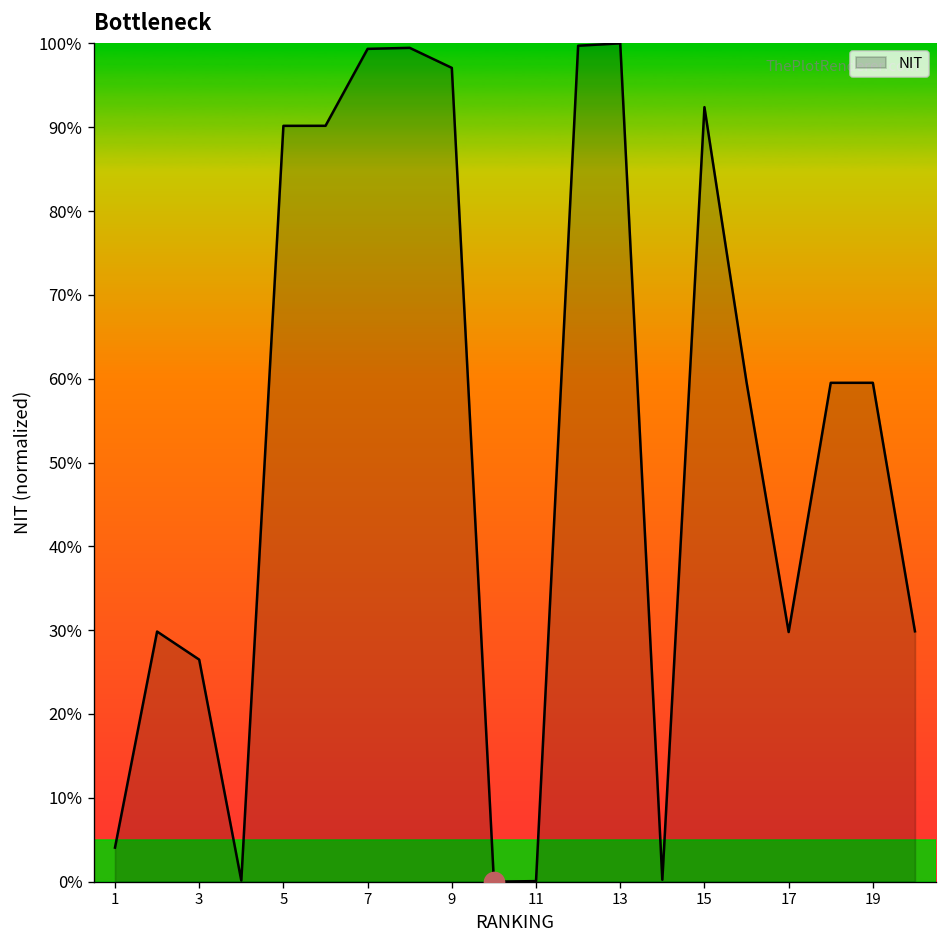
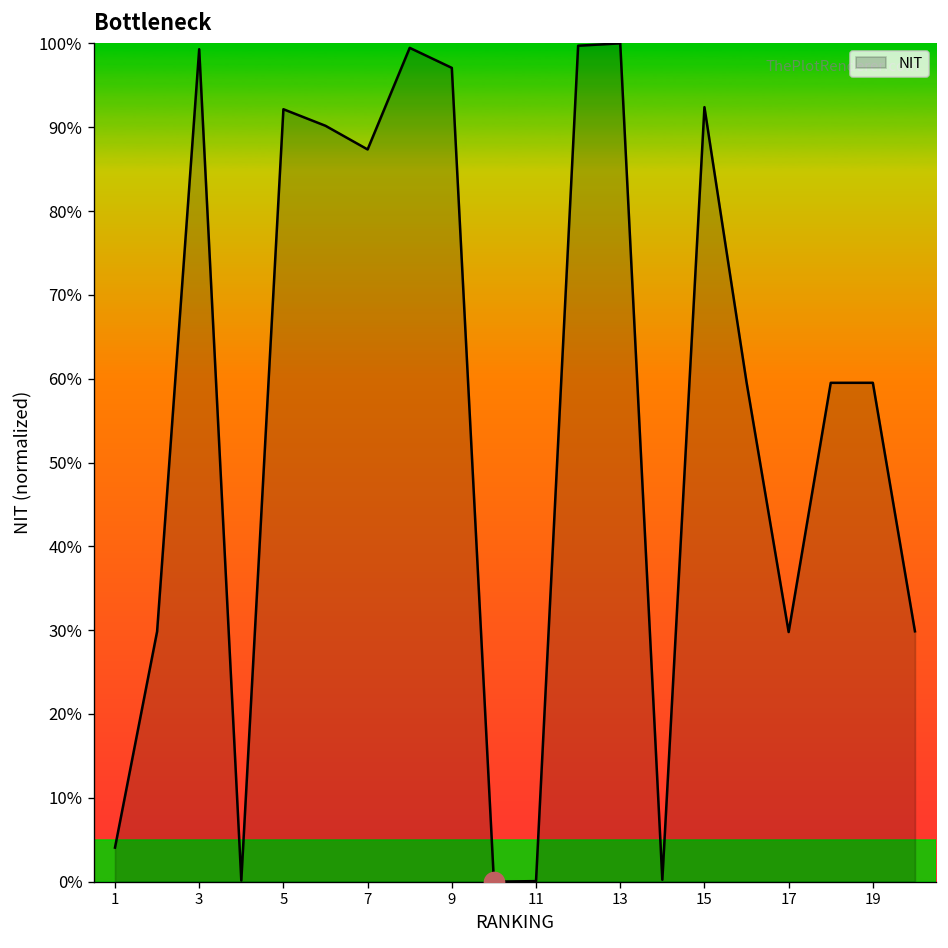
  {
    "NIT": {
-     "3": "26%",
-     "5": "90%",
-     "7": "99%",
+     "3": "99%",
+     "5": "92%",
+     "7": "87%",
      "9": "97%",
      "13": "100%",
      "15": "92%",
      "17": "30%",
      "19": "60%"
    }
  }
